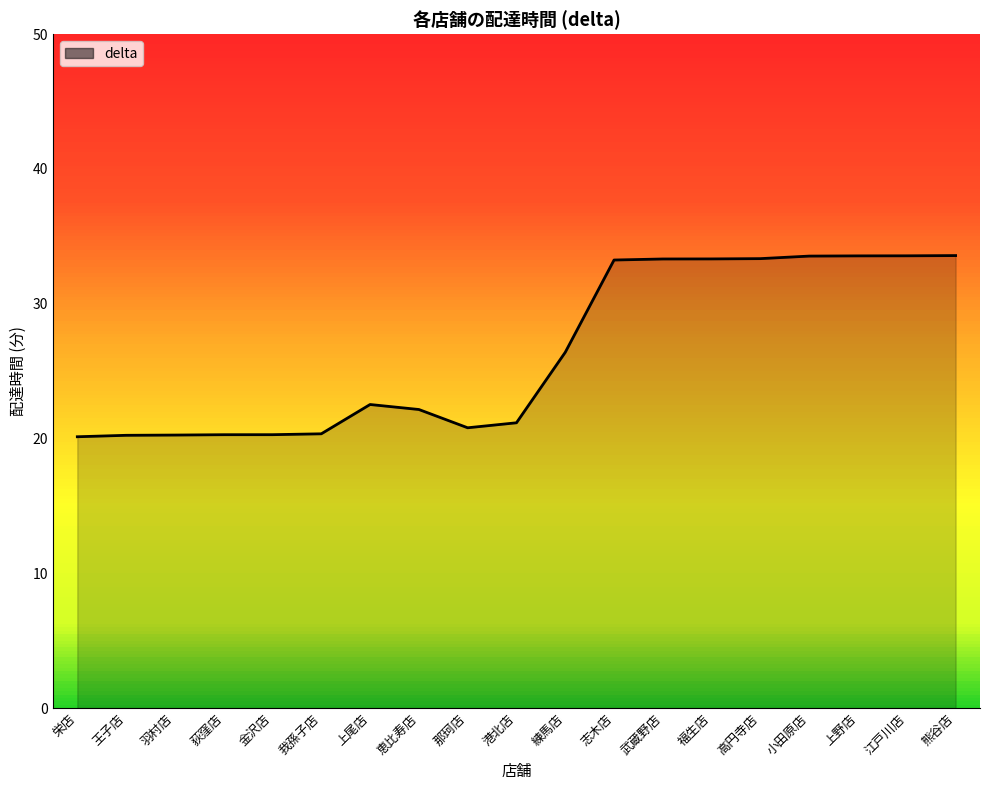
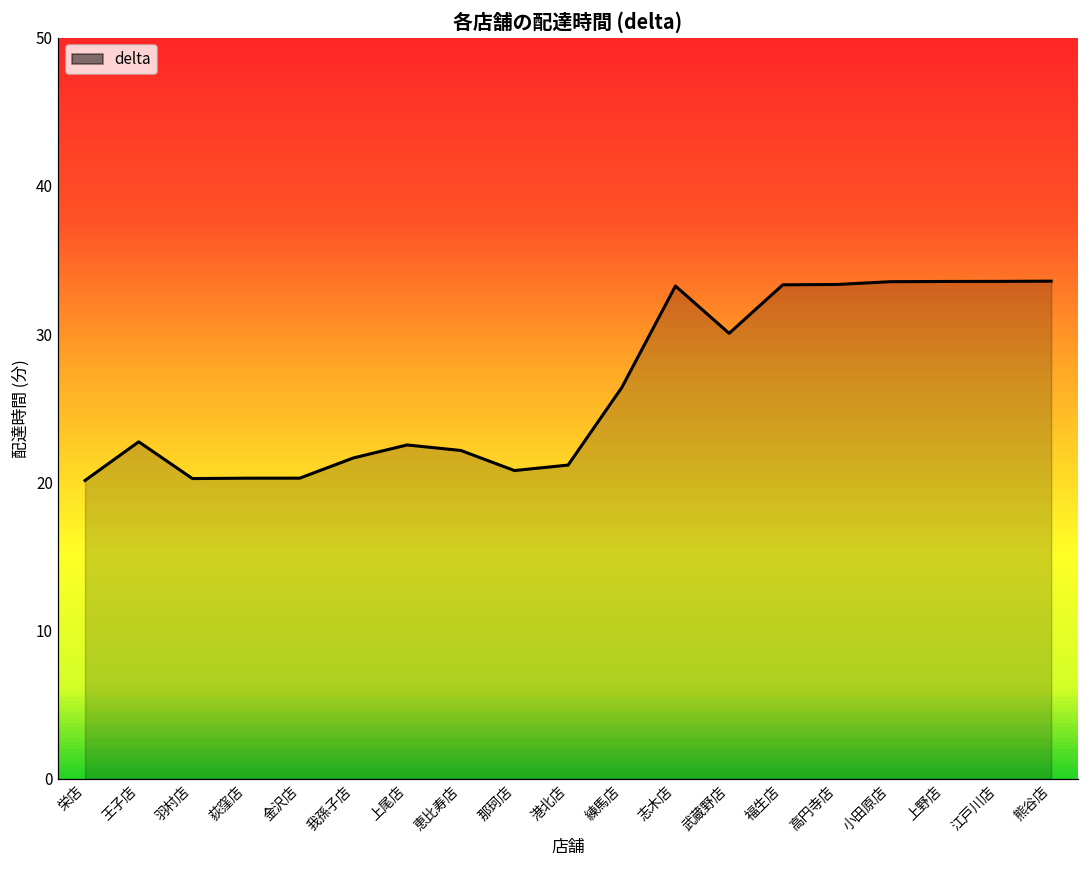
  {
    "栄店": 20.1,
-   "王子店": 20.2,
+   "王子店": 22.7,
    "羽村店": 20.3,
    "荻窪店": 20.3,
    "金沢店": 20.3,
-   "我孫子店": 20.3,
+   "我孫子店": 21.6,
    "上尾店": 22.5,
    "恵比寿店": 22.2,
    "那珂店": 20.8,
    "港北店": 21.2,
    "練馬店": 26.4,
    "志木店": 33.2,
-   "武蔵野店": 33.3,
+   "武蔵野店": 30.1,
    "福生店": 33.3,
    "高円寺店": 33.3,
    "小田原店": 33.5,
    "上野店": 33.5,
    "江戸川店": 33.6,
    "熊谷店": 33.6
  }
